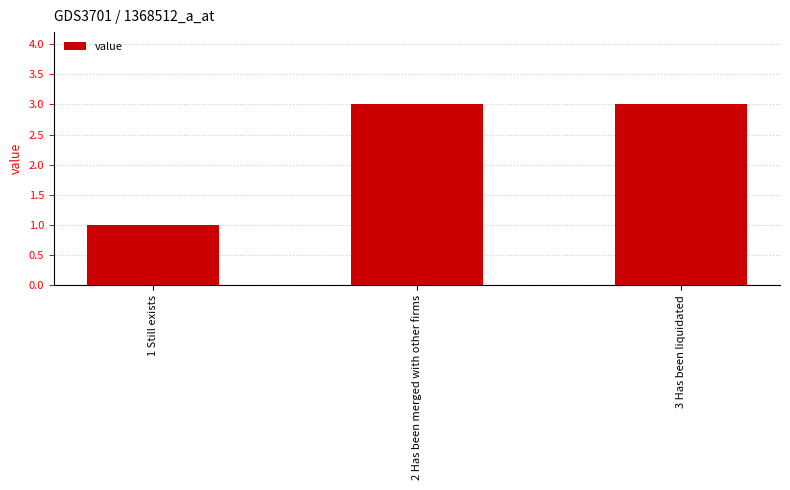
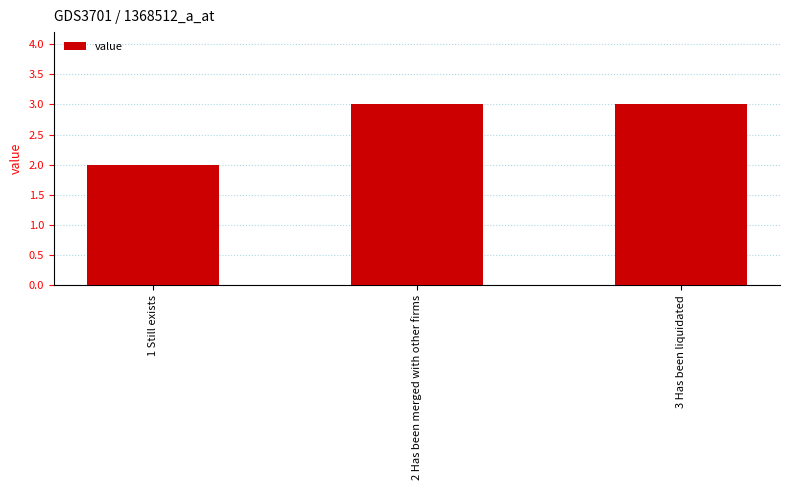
  {
-   "1 Still exists": 1,
+   "1 Still exists": 2,
    "2 Has been merged with other firms": 3,
    "3 Has been liquidated": 3
  }
